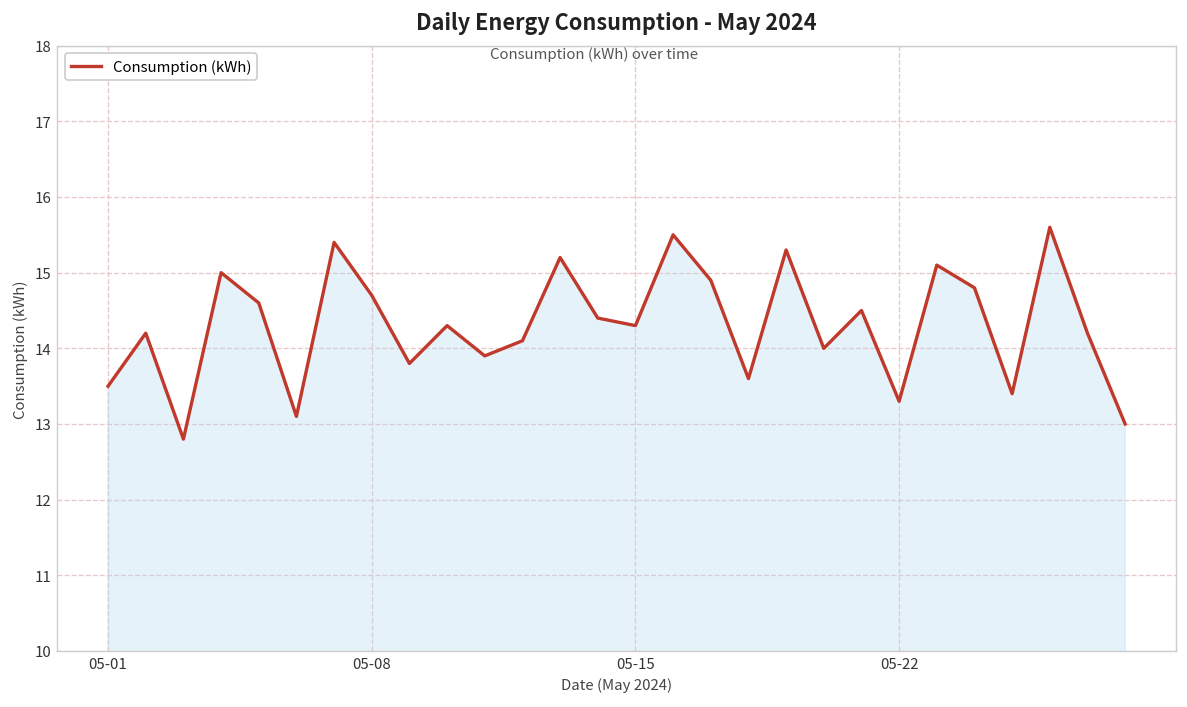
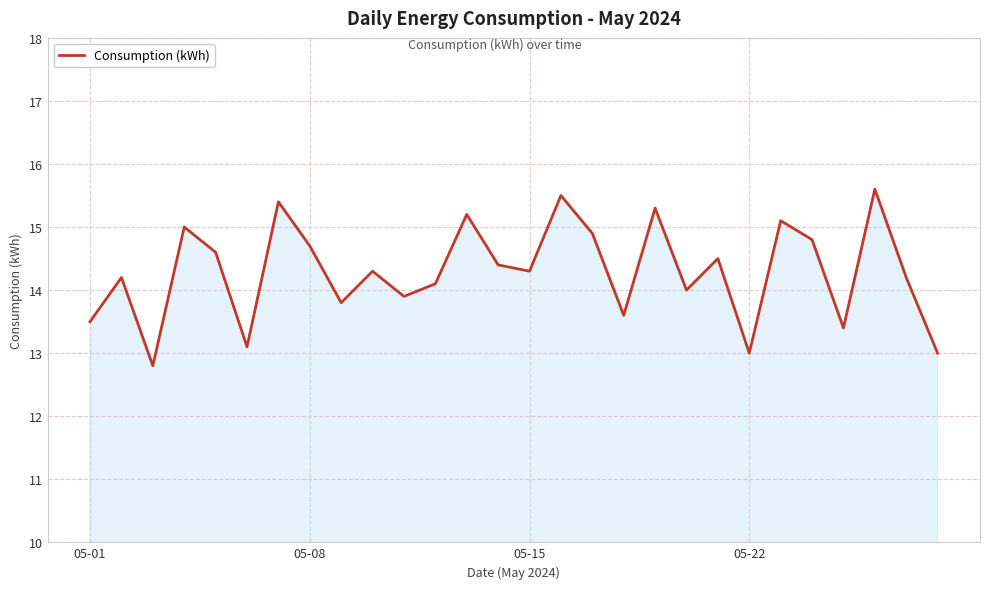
  {
    "05-01": 13.5,
    "05-08": 14.7,
    "05-15": 14.3,
-   "05-22": 13.3
+   "05-22": 13.0
  }
